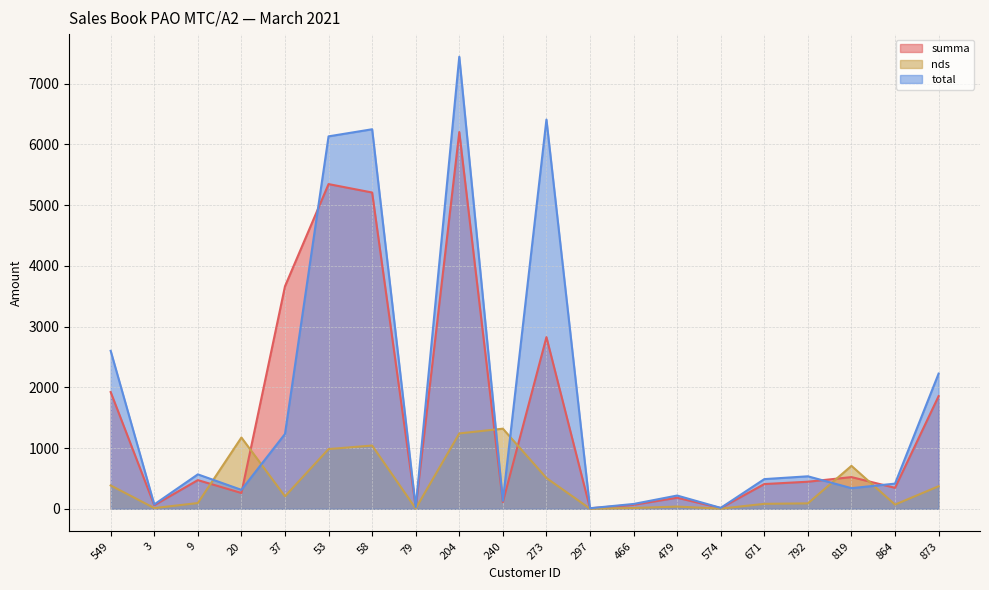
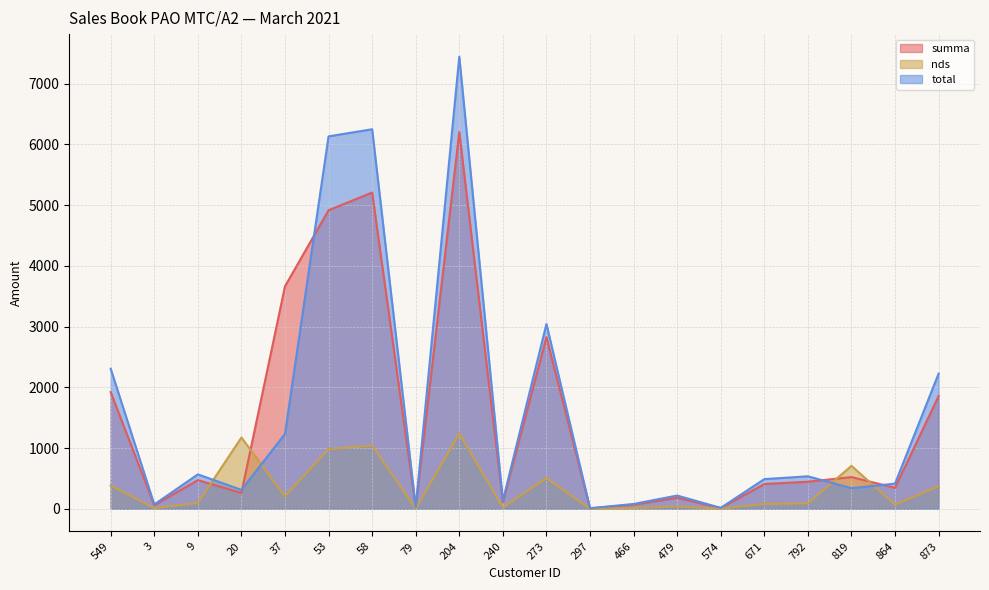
  {
    "summa": {
      "549": 1900,
      "9": 500,
      "20": 300,
      "37": 3700,
-     "53": 5300,
+     "53": 4900,
      "58": 5200,
      "204": 6200,
      "273": 2800,
      "671": 400,
      "792": 400,
      "819": 500,
      "864": 300,
      "873": 1900
    },
    "nds": {
      "549": 400,
      "3": 0,
      "9": 100,
      "20": 1200,
      "37": 200,
      "53": 1000,
      "58": 1000,
      "204": 1200,
-     "240": 1300,
+     "240": 0,
      "273": 500,
      "466": 0,
      "479": 0,
      "671": 100,
      "792": 100,
      "819": 700,
      "864": 100,
      "873": 400
    },
    "total": {
-     "549": 2600,
+     "549": 2300,
      "9": 600,
      "20": 300,
      "37": 1200,
      "53": 6100,
      "58": 6200,
      "204": 7400,
-     "273": 6400,
+     "273": 3000,
      "671": 500,
      "792": 500,
      "819": 300,
      "864": 400,
      "873": 2200
    }
  }
